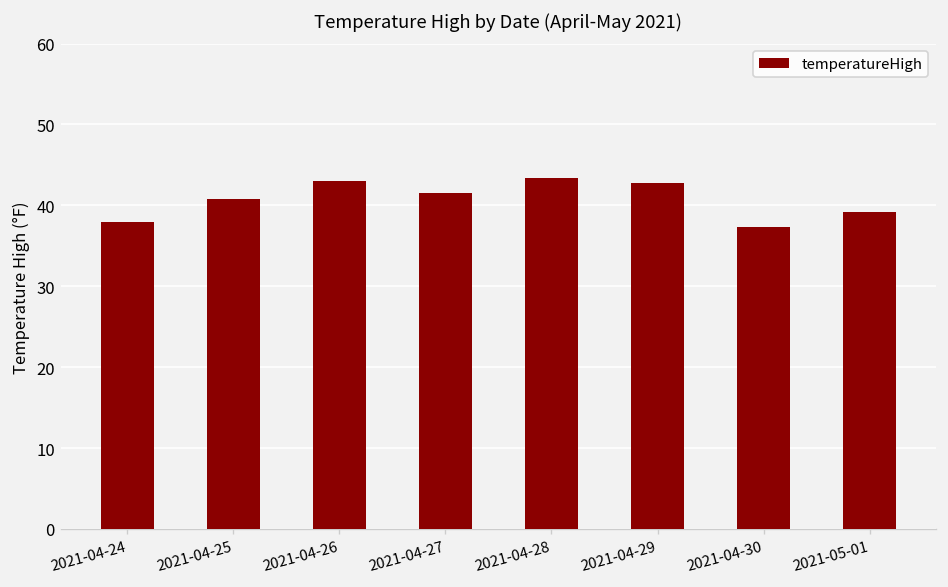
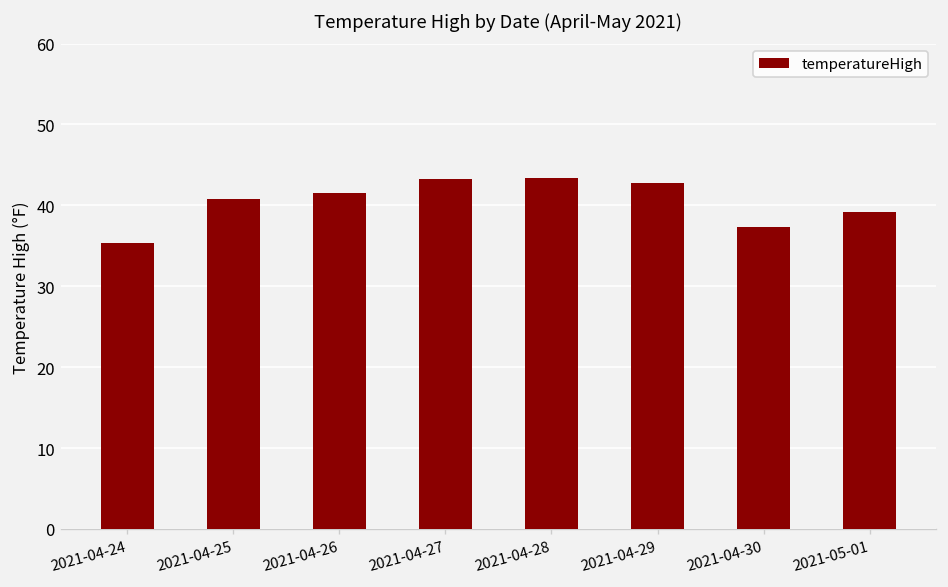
  {
-   "2021-04-24": 38,
+   "2021-04-24": 35,
    "2021-04-25": 41,
-   "2021-04-26": 43,
-   "2021-04-27": 41,
+   "2021-04-26": 42,
+   "2021-04-27": 43,
    "2021-04-28": 43,
    "2021-04-29": 43,
    "2021-04-30": 37,
    "2021-05-01": 39
  }
